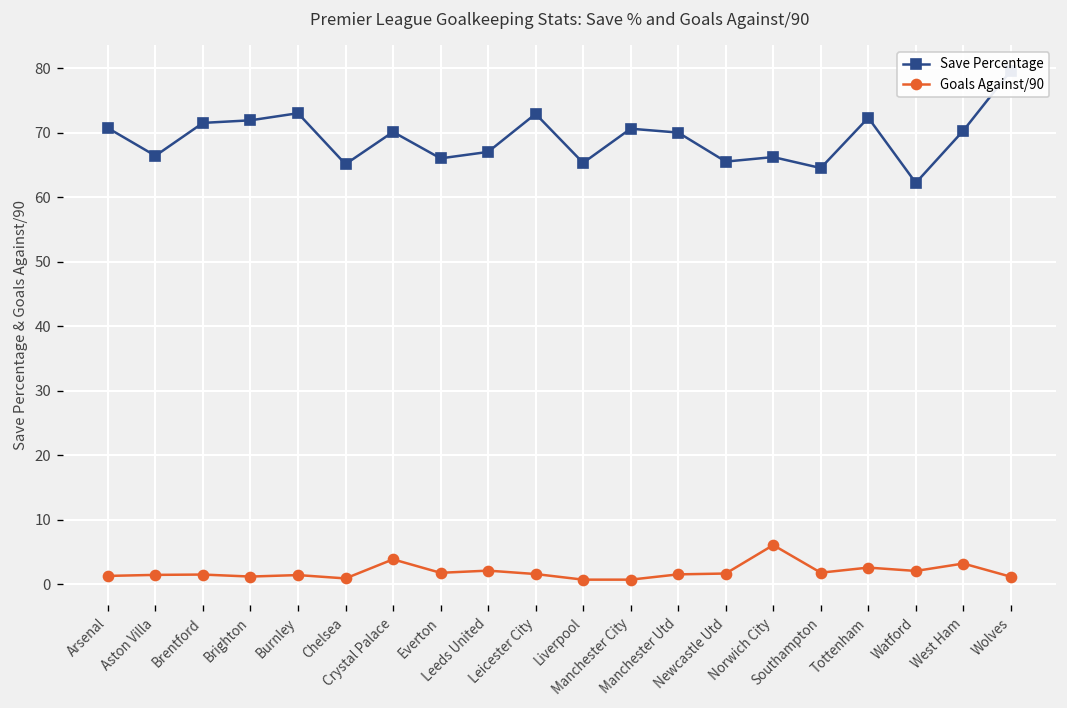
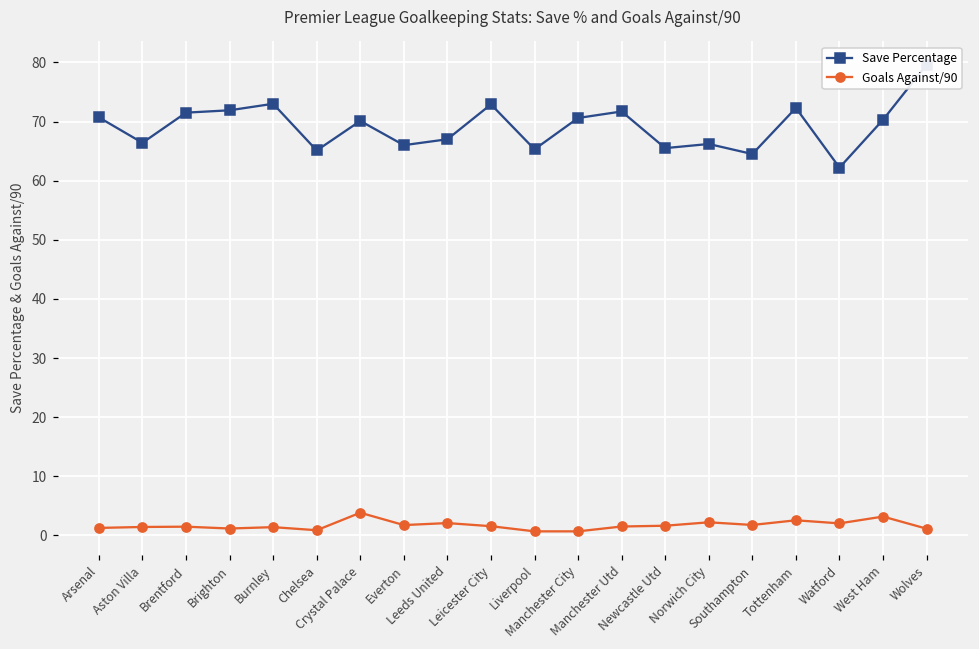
  {
    "Save Percentage": {
      "Arsenal": 71,
      "Aston Villa": 66,
      "Brentford": 72,
      "Brighton": 72,
      "Burnley": 73,
      "Chelsea": 65,
      "Crystal Palace": 70,
      "Everton": 66,
      "Leeds United": 67,
      "Leicester City": 73,
      "Liverpool": 65,
      "Manchester City": 71,
-     "Manchester Utd": 70,
+     "Manchester Utd": 72,
      "Newcastle Utd": 66,
      "Norwich City": 66,
      "Southampton": 65,
      "Tottenham": 72,
      "Watford": 62,
      "West Ham": 70
    },
    "Goals Against/90": {
      "Arsenal": 1,
      "Aston Villa": 1,
      "Brentford": 1,
      "Brighton": 1,
      "Burnley": 1,
      "Chelsea": 1,
      "Crystal Palace": 4,
      "Everton": 2,
      "Leeds United": 2,
      "Leicester City": 2,
      "Liverpool": 1,
      "Manchester City": 1,
      "Manchester Utd": 2,
      "Newcastle Utd": 2,
-     "Norwich City": 6,
+     "Norwich City": 2,
      "Southampton": 2,
      "Tottenham": 3,
      "Watford": 2,
      "West Ham": 3,
      "Wolves": 1
    }
  }
